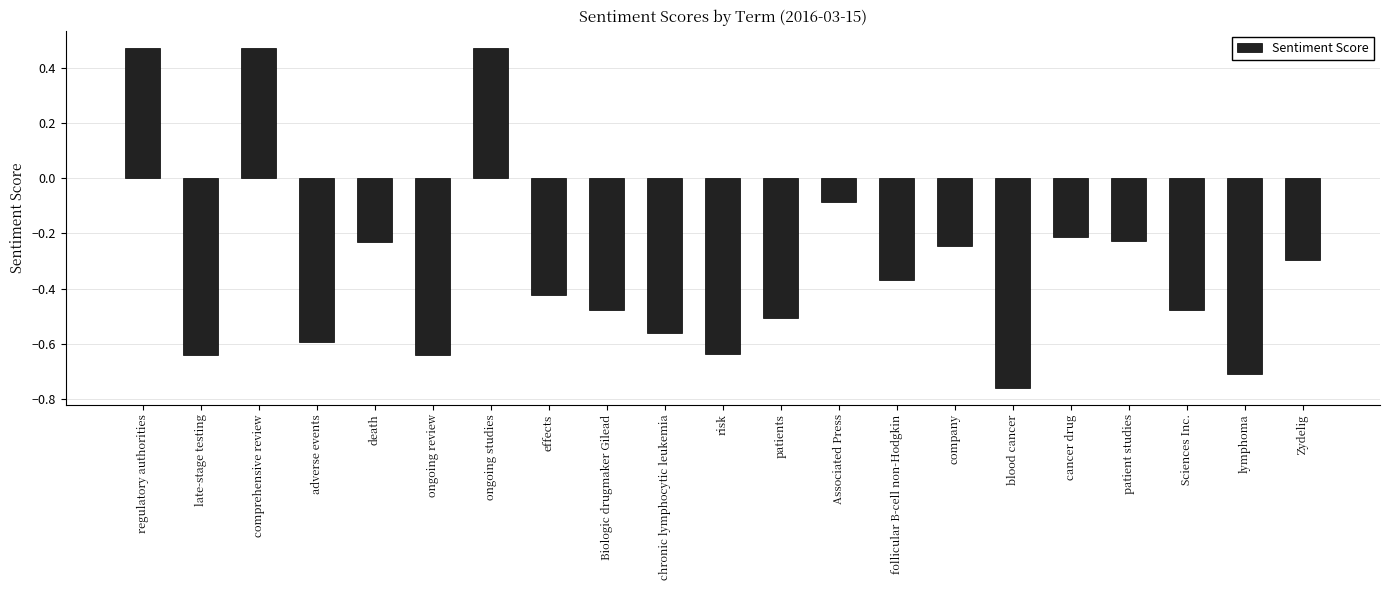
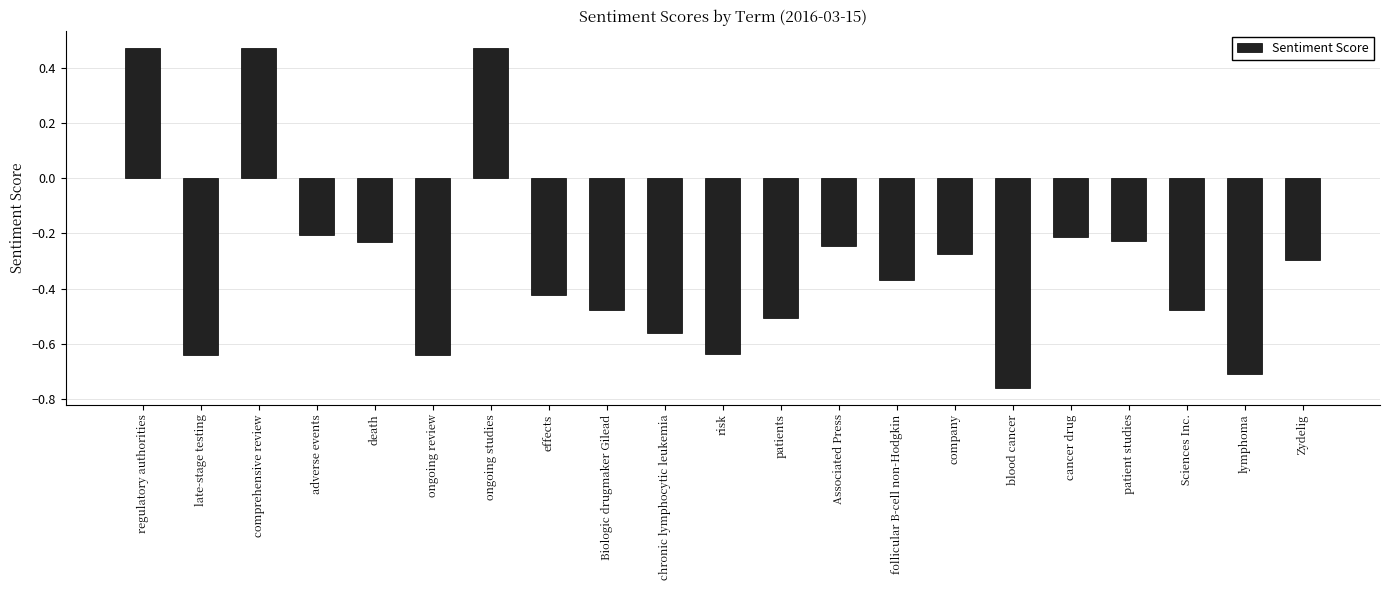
  {
    "regulatory authorities": 0.47,
    "late-stage testing": -0.64,
    "comprehensive review": 0.47,
-   "adverse events": -0.59,
+   "adverse events": -0.20,
    "death": -0.23,
    "ongoing review": -0.64,
    "ongoing studies": 0.47,
    "effects": -0.42,
    "Biologic drugmaker Gilead": -0.48,
    "chronic lymphocytic leukemia": -0.56,
    "risk": -0.64,
    "patients": -0.51,
-   "Associated Press": -0.08,
+   "Associated Press": -0.25,
    "follicular B-cell non-Hodgkin": -0.37,
-   "company": -0.25,
+   "company": -0.28,
    "blood cancer": -0.76,
    "cancer drug": -0.21,
    "patient studies": -0.23,
    "Sciences Inc.": -0.48,
    "lymphoma": -0.71,
    "Zydelig": -0.29
  }
